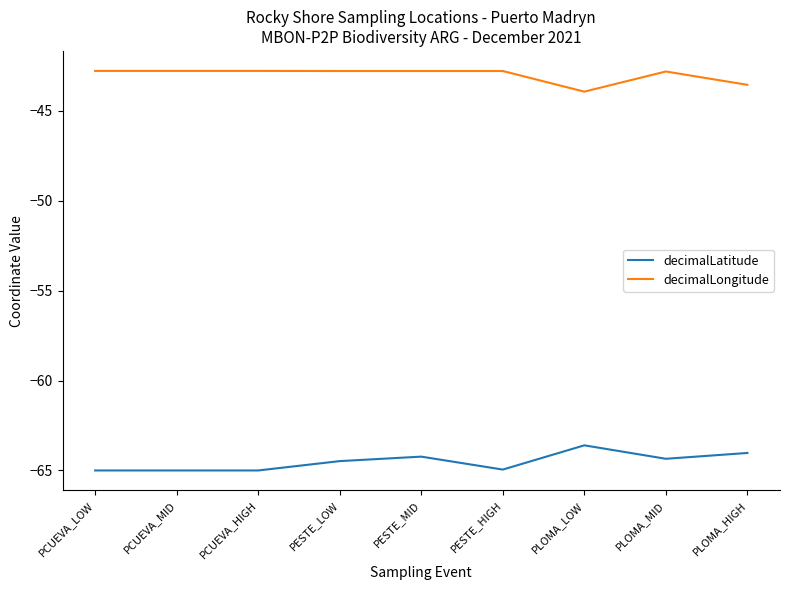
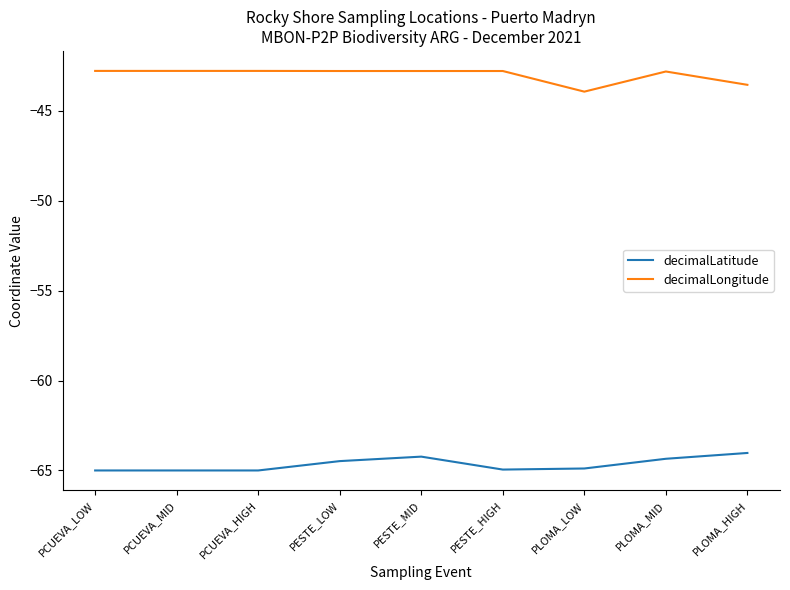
  {
    "decimalLatitude": {
      "PCUEVA_LOW": -65.0,
      "PCUEVA_MID": -65.0,
      "PCUEVA_HIGH": -65.0,
      "PESTE_LOW": -64.5,
      "PESTE_MID": -64.2,
      "PESTE_HIGH": -65.0,
-     "PLOMA_LOW": -63.6,
+     "PLOMA_LOW": -64.9,
      "PLOMA_MID": -64.4,
      "PLOMA_HIGH": -64.0
    },
    "decimalLongitude": {
      "PCUEVA_LOW": -42.8,
      "PCUEVA_MID": -42.8,
      "PCUEVA_HIGH": -42.8,
      "PESTE_LOW": -42.8,
      "PESTE_MID": -42.8,
      "PESTE_HIGH": -42.8,
      "PLOMA_LOW": -43.9,
      "PLOMA_MID": -42.8,
      "PLOMA_HIGH": -43.6
    }
  }
